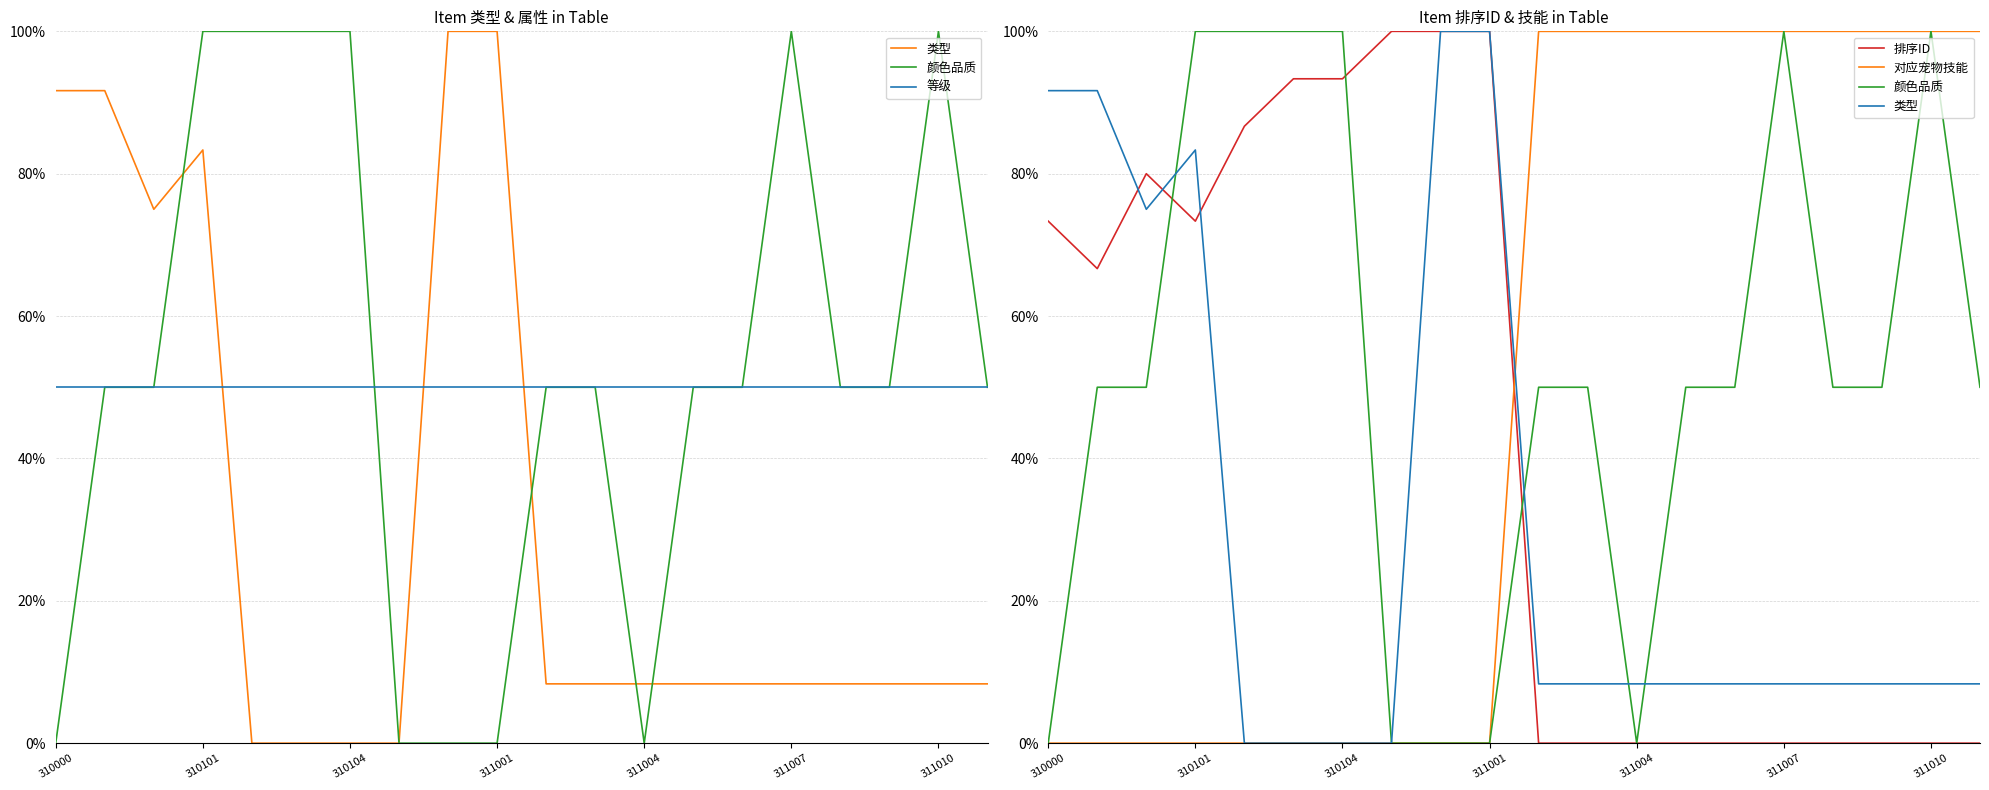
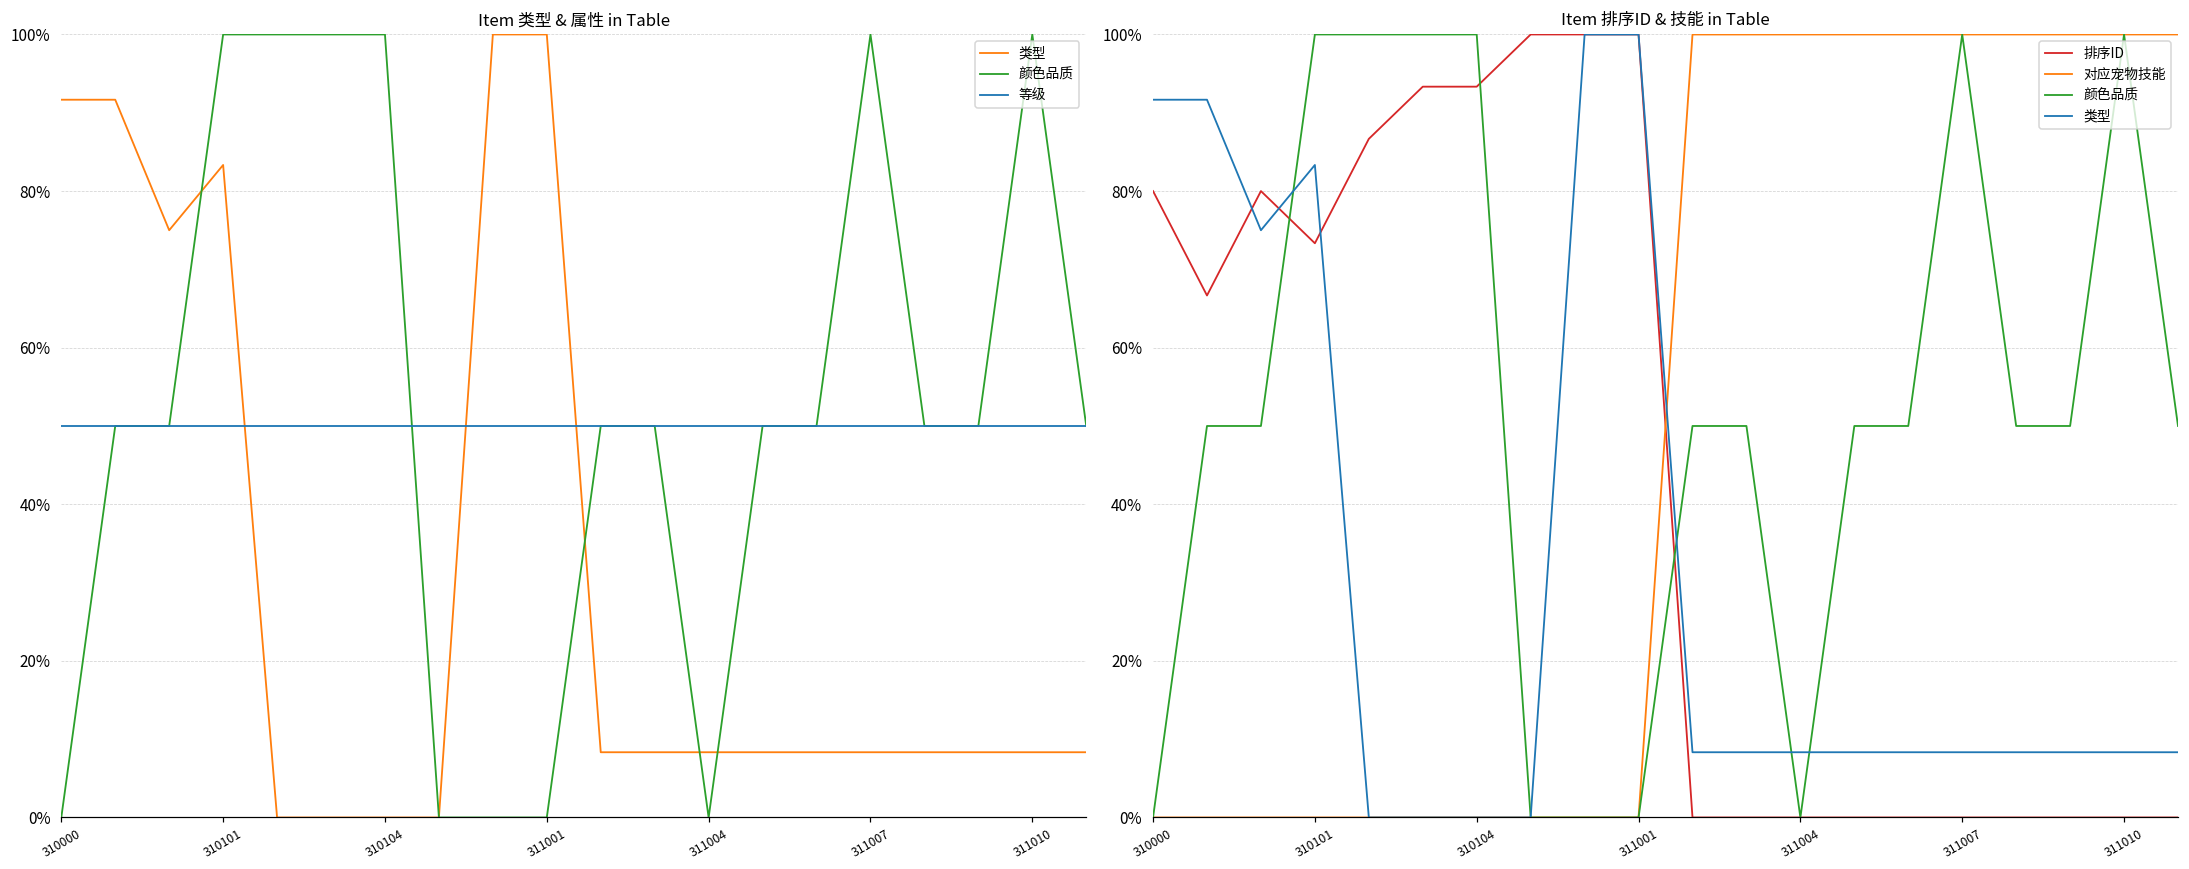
  {
    "Item 类型 & 属性 in Table": {
      "颜色品质": {
        "310000": "0%",
        "310101": "100%",
        "310104": "100%",
        "311001": "0%",
        "311004": "0%",
        "311007": "100%",
        "311010": "100%"
      },
      "等级": {
        "310000": "50%",
        "310101": "50%",
        "310104": "50%",
        "311001": "50%",
        "311004": "50%",
        "311007": "50%",
        "311010": "50%"
      }
    },
    "Item 排序ID & 技能 in Table": {
      "排序ID": {
-       "310000": "73%",
+       "310000": "80%",
        "310101": "73%",
        "310104": "93%",
        "311007": "0%",
        "311010": "0%"
      },
      "对应宠物技能": {
        "310101": "0%",
        "311004": "100%"
      },
      "颜色品质": {
        "310101": "100%",
        "310104": "100%"
      },
      "类型": {
        "310000": "92%",
        "310101": "83%",
        "311004": "8%",
        "311007": "8%",
        "311010": "8%"
      }
    }
  }
